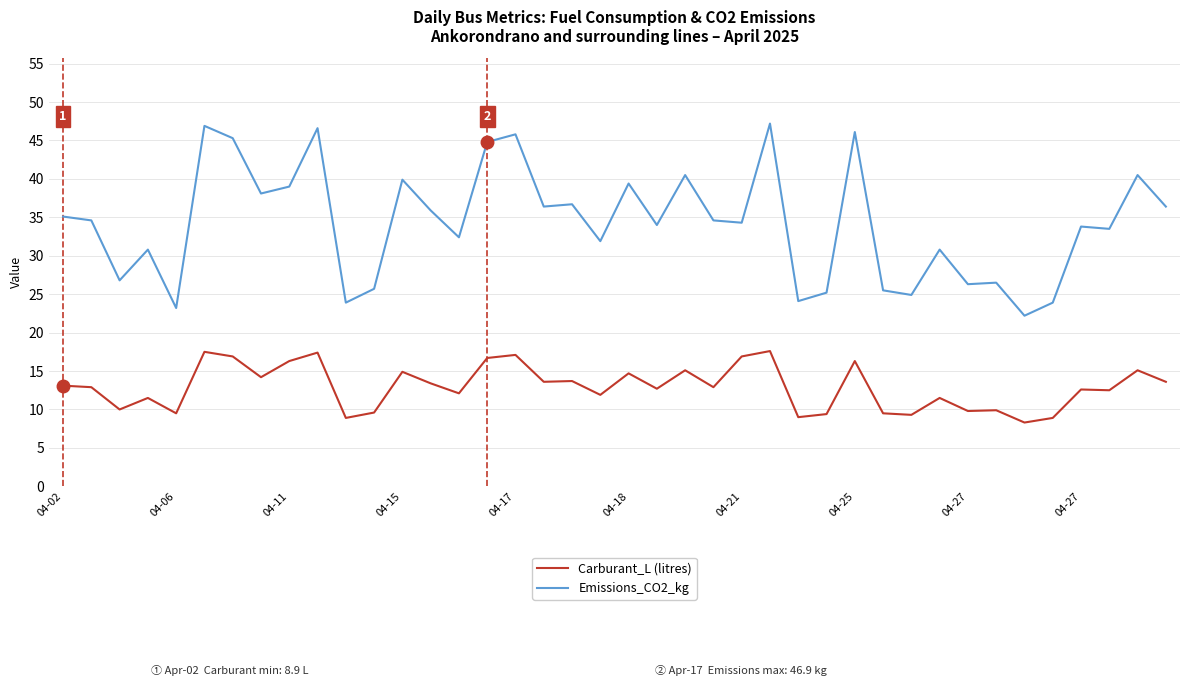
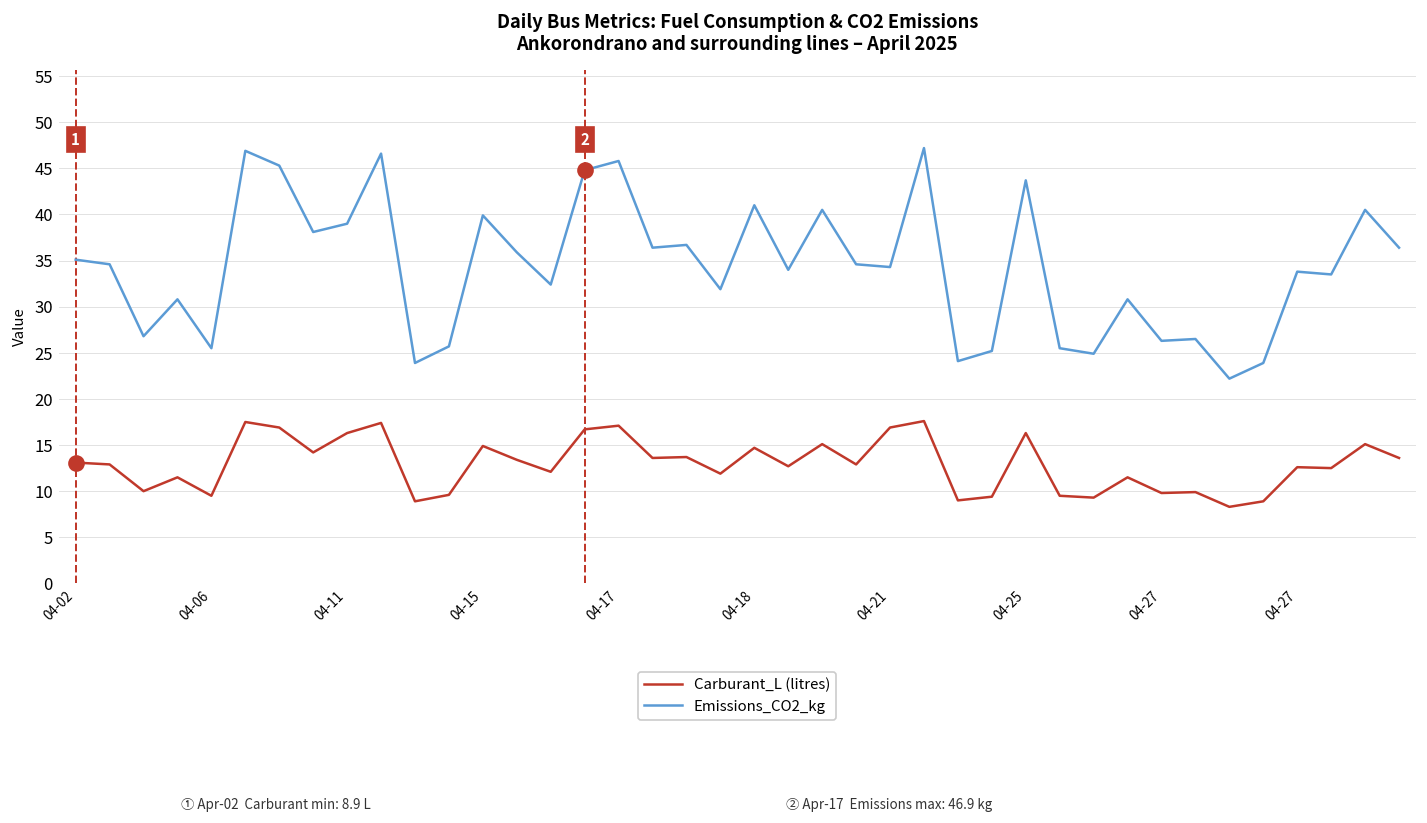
  {
    "Emissions_CO2_kg": {
      "04-02": 35,
-     "04-06": 23,
+     "04-06": 26,
      "04-11": 39,
      "04-15": 40,
      "04-17": 46,
-     "04-18": 39,
+     "04-18": 41,
      "04-21": 34,
-     "04-25": 46
+     "04-25": 44
    }
  }
